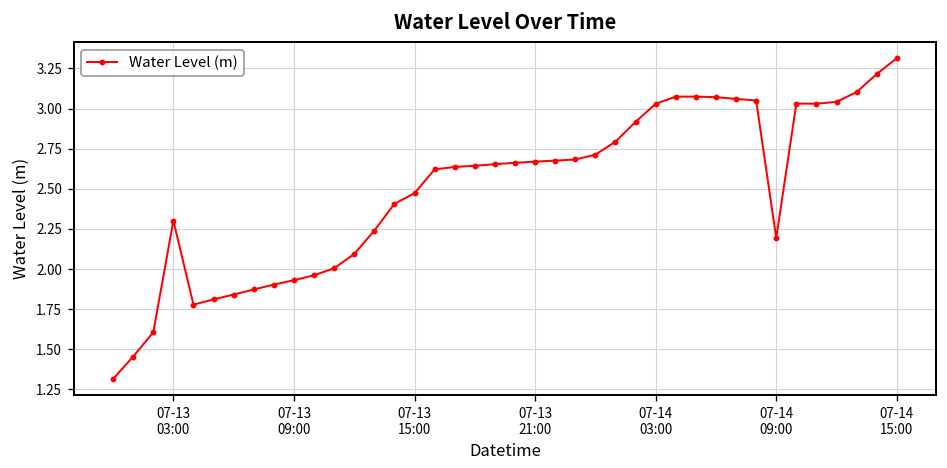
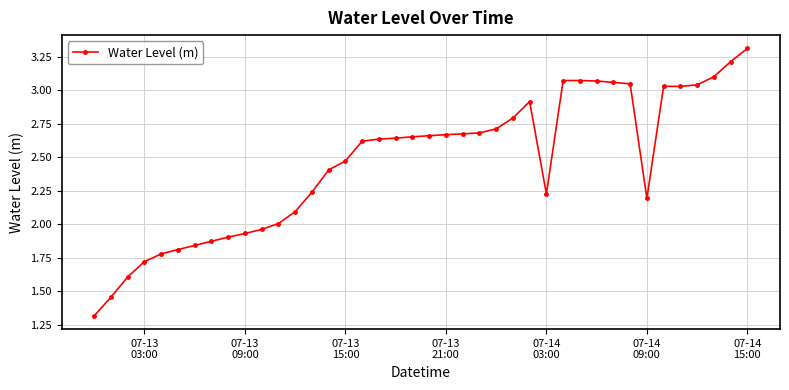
  {
-   "07-13 03:00": 2.30,
+   "07-13 03:00": 1.72,
    "07-13 09:00": 1.93,
    "07-13 15:00": 2.47,
    "07-13 21:00": 2.67,
-   "07-14 03:00": 3.03,
+   "07-14 03:00": 2.23,
    "07-14 09:00": 2.19,
    "07-14 15:00": 3.31
  }
